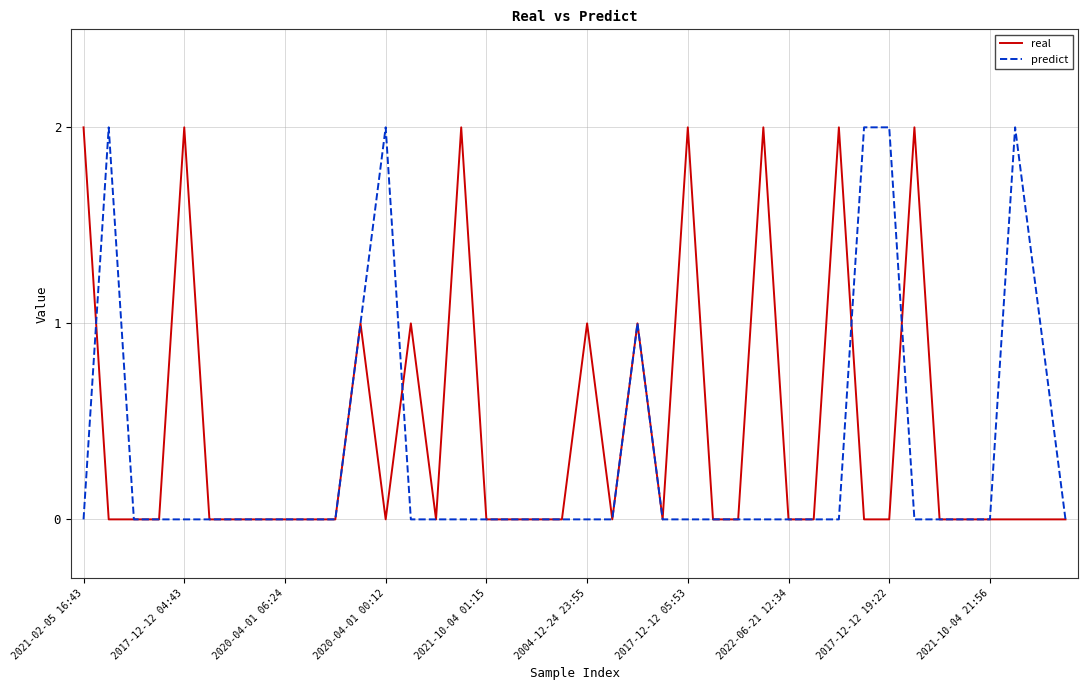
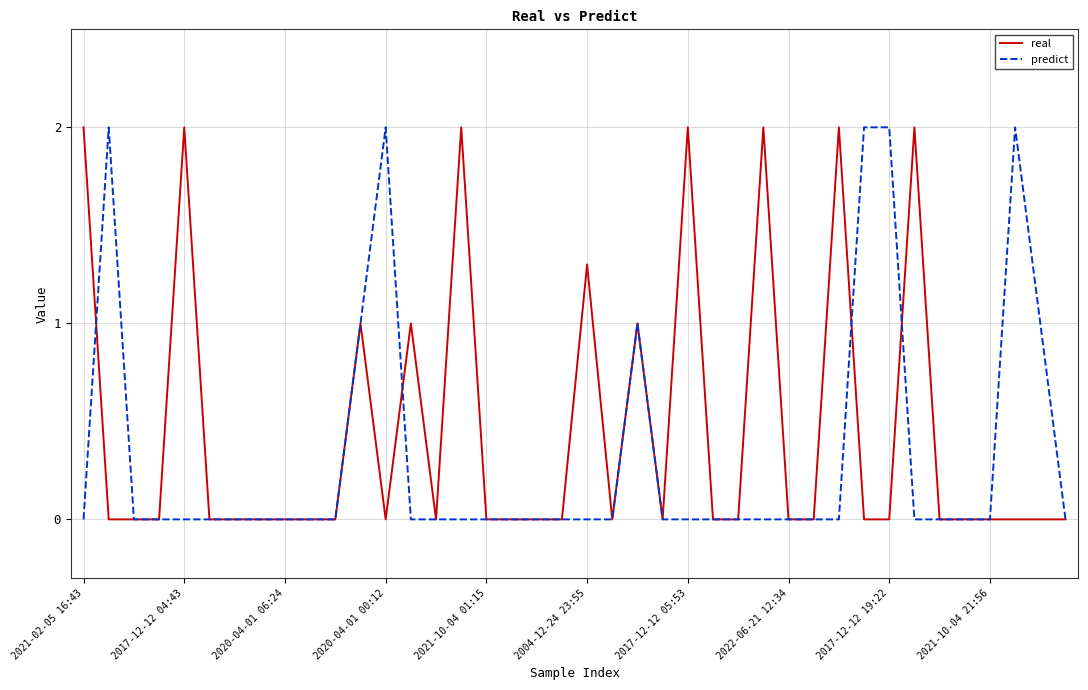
  {
    "real": {
      "2021-02-05 16:43": 2.0,
      "2017-12-12 04:43": 2.0,
      "2020-04-01 00:12": 0.0,
-     "2004-12-24 23:55": 1.0,
+     "2004-12-24 23:55": 1.3,
      "2017-12-12 05:53": 2.0,
      "2017-12-12 19:22": 0.0
    },
    "predict": {
      "2021-02-05 16:43": 0.0,
      "2017-12-12 04:43": 0.0,
      "2020-04-01 00:12": 2.0,
      "2004-12-24 23:55": 0.0,
      "2017-12-12 05:53": 0.0,
      "2017-12-12 19:22": 2.0
    }
  }
